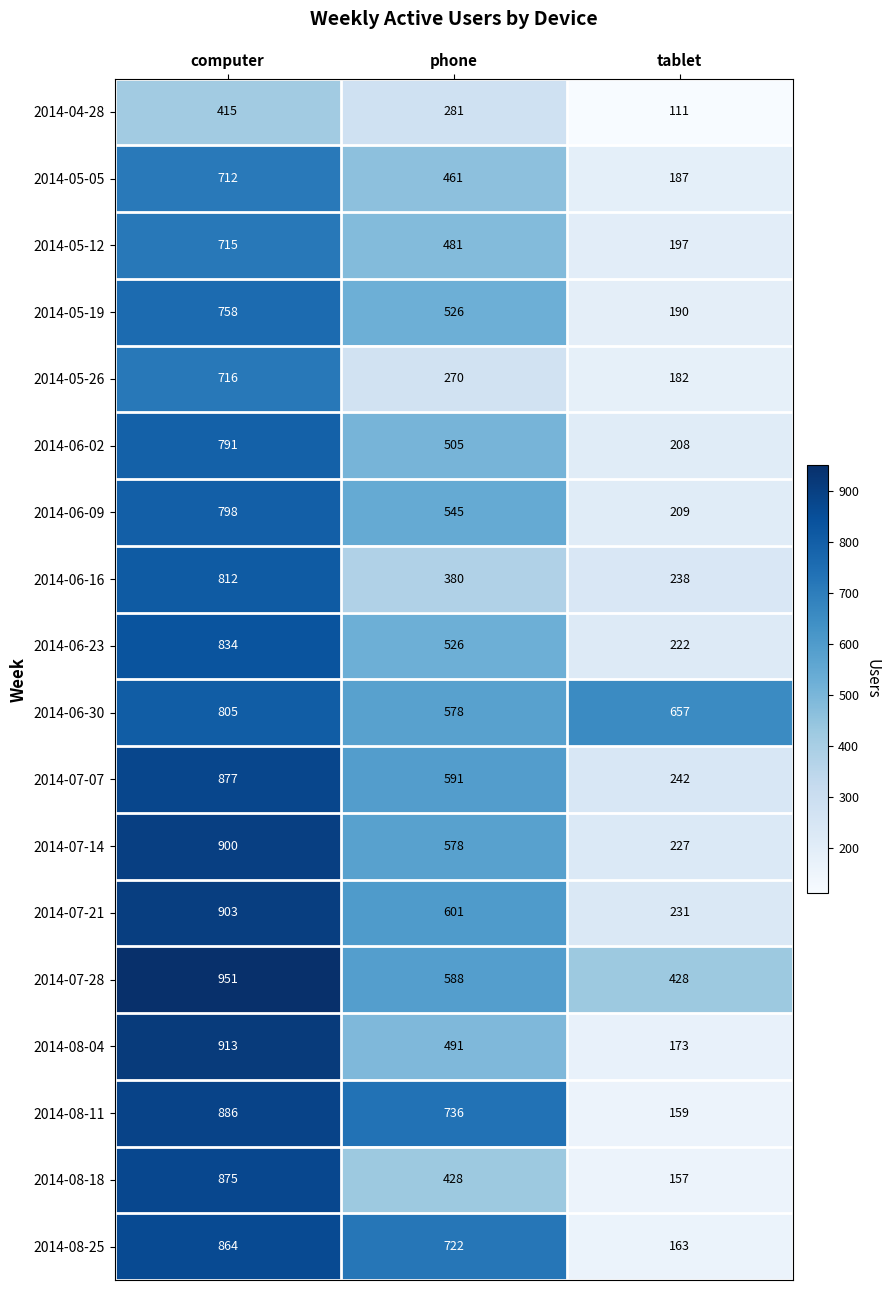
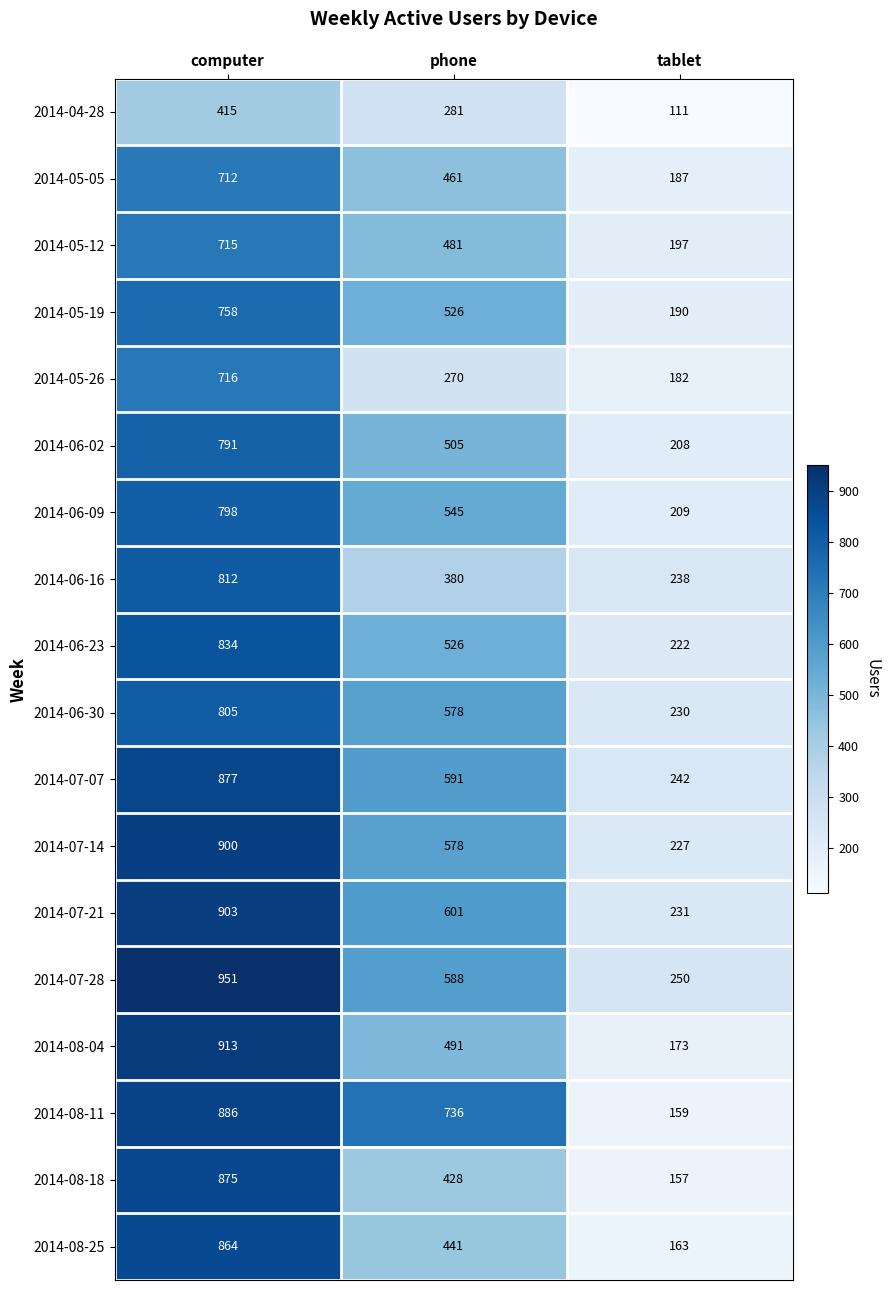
  {
    "2014-04-28": {
      "computer": 415,
      "phone": 281,
      "tablet": 111
    },
    "2014-05-05": {
      "computer": 712,
      "phone": 461,
      "tablet": 187
    },
    "2014-05-12": {
      "computer": 715,
      "phone": 481,
      "tablet": 197
    },
    "2014-05-19": {
      "computer": 758,
      "phone": 526,
      "tablet": 190
    },
    "2014-05-26": {
      "computer": 716,
      "phone": 270,
      "tablet": 182
    },
    "2014-06-02": {
      "computer": 791,
      "phone": 505,
      "tablet": 208
    },
    "2014-06-09": {
      "computer": 798,
      "phone": 545,
      "tablet": 209
    },
    "2014-06-16": {
      "computer": 812,
      "phone": 380,
      "tablet": 238
    },
    "2014-06-23": {
      "computer": 834,
      "phone": 526,
      "tablet": 222
    },
    "2014-06-30": {
      "computer": 805,
      "phone": 578,
-     "tablet": 657
+     "tablet": 230
    },
    "2014-07-07": {
      "computer": 877,
      "phone": 591,
      "tablet": 242
    },
    "2014-07-14": {
      "computer": 900,
      "phone": 578,
      "tablet": 227
    },
    "2014-07-21": {
      "computer": 903,
      "phone": 601,
      "tablet": 231
    },
    "2014-07-28": {
      "computer": 951,
      "phone": 588,
-     "tablet": 428
+     "tablet": 250
    },
    "2014-08-04": {
      "computer": 913,
      "phone": 491,
      "tablet": 173
    },
    "2014-08-11": {
      "computer": 886,
      "phone": 736,
      "tablet": 159
    },
    "2014-08-18": {
      "computer": 875,
      "phone": 428,
      "tablet": 157
    },
    "2014-08-25": {
      "computer": 864,
-     "phone": 722,
+     "phone": 441,
      "tablet": 163
    }
  }
